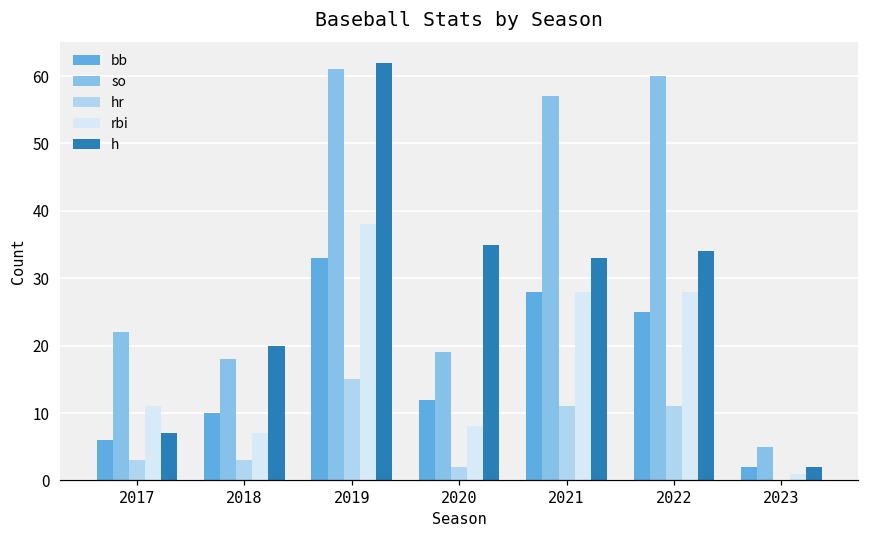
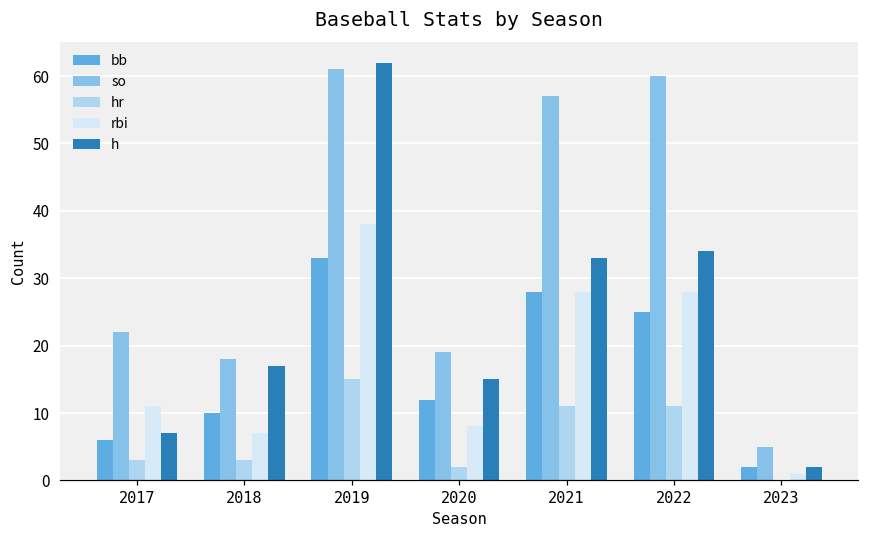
  {
    "h": {
      "2017": 7,
-     "2018": 20,
+     "2018": 17,
      "2019": 62,
-     "2020": 35,
+     "2020": 15,
      "2021": 33,
      "2022": 34,
      "2023": 2
    }
  }
